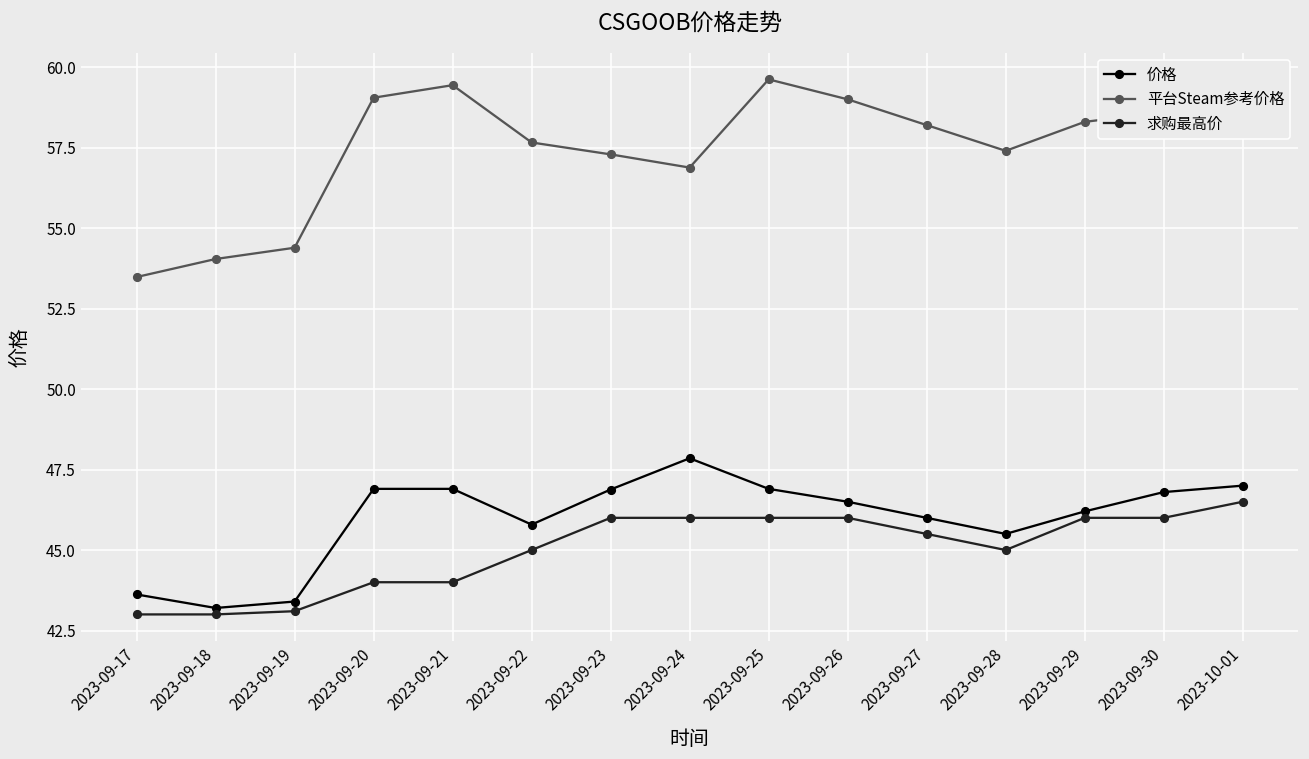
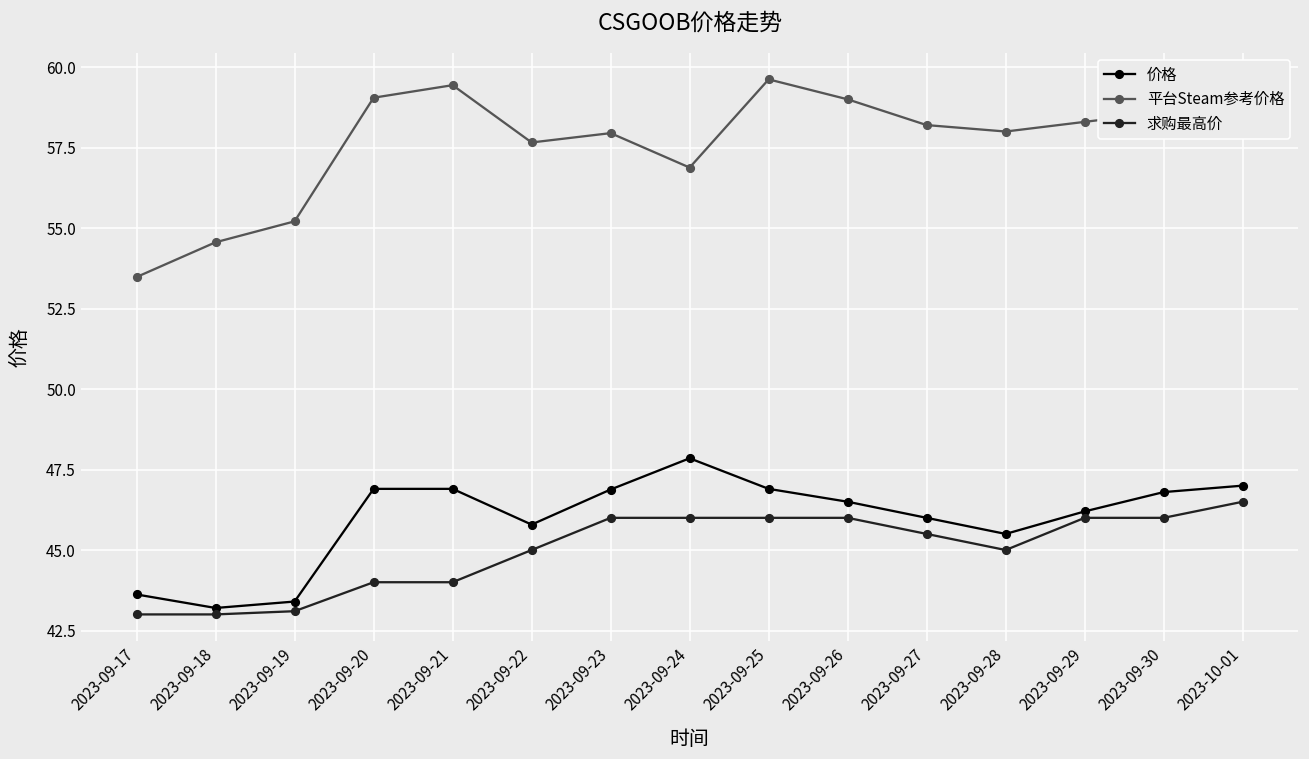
  {
    "平台Steam参考价格": {
      "2023-09-17": 53.5,
-     "2023-09-18": 54.0,
-     "2023-09-19": 54.4,
+     "2023-09-18": 54.6,
+     "2023-09-19": 55.2,
      "2023-09-20": 59.1,
      "2023-09-21": 59.4,
      "2023-09-22": 57.7,
-     "2023-09-23": 57.3,
+     "2023-09-23": 58.0,
      "2023-09-24": 56.9,
      "2023-09-25": 59.6,
      "2023-09-26": 59.0,
      "2023-09-27": 58.2,
-     "2023-09-28": 57.4,
+     "2023-09-28": 58.0,
      "2023-09-29": 58.3
    }
  }
